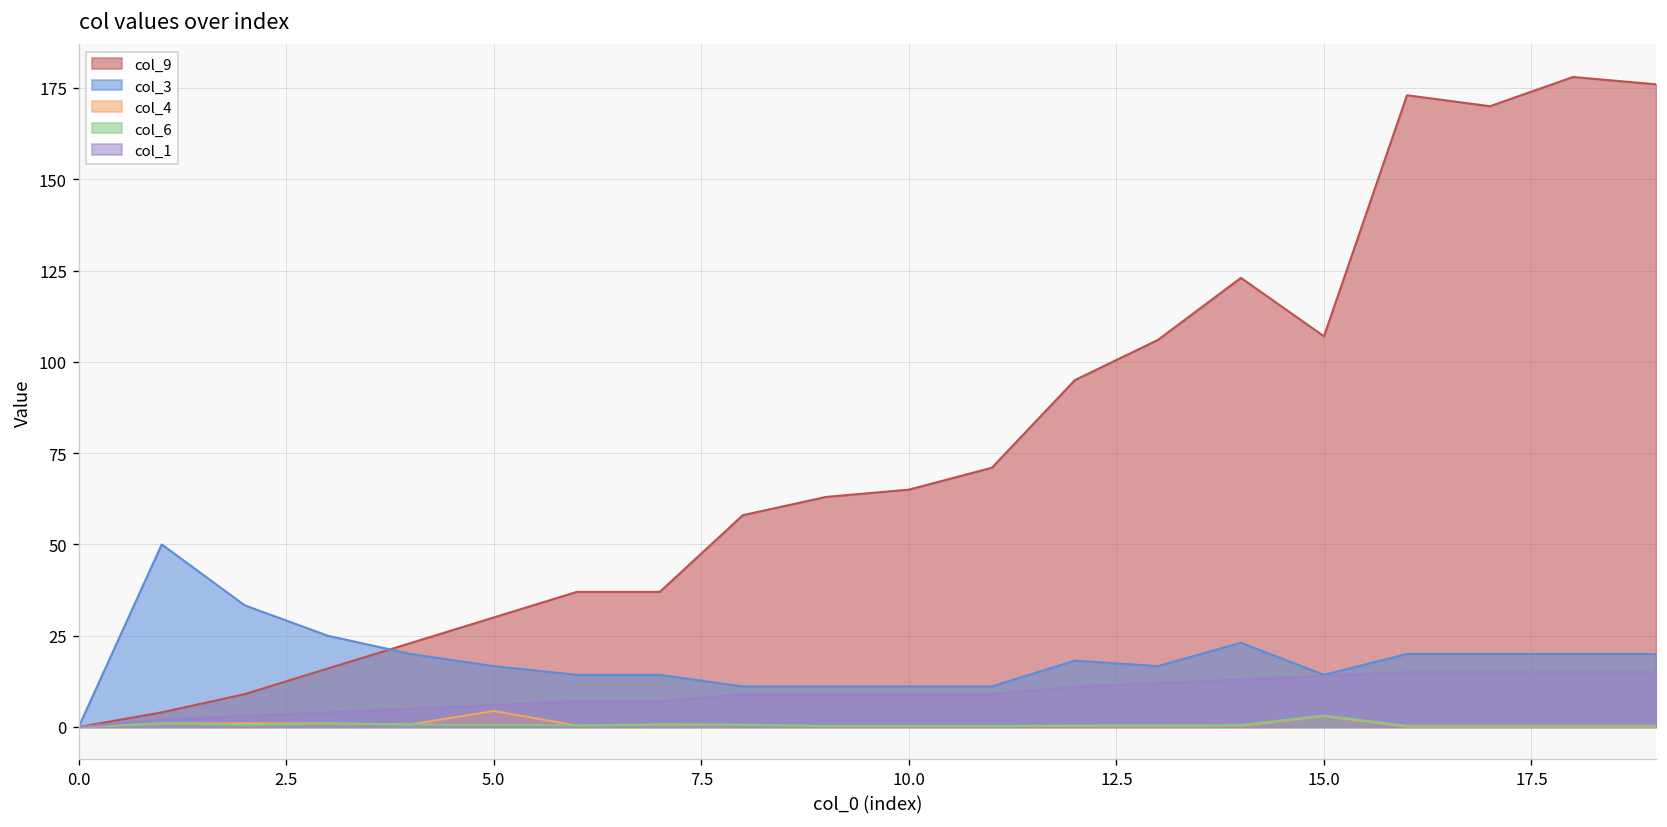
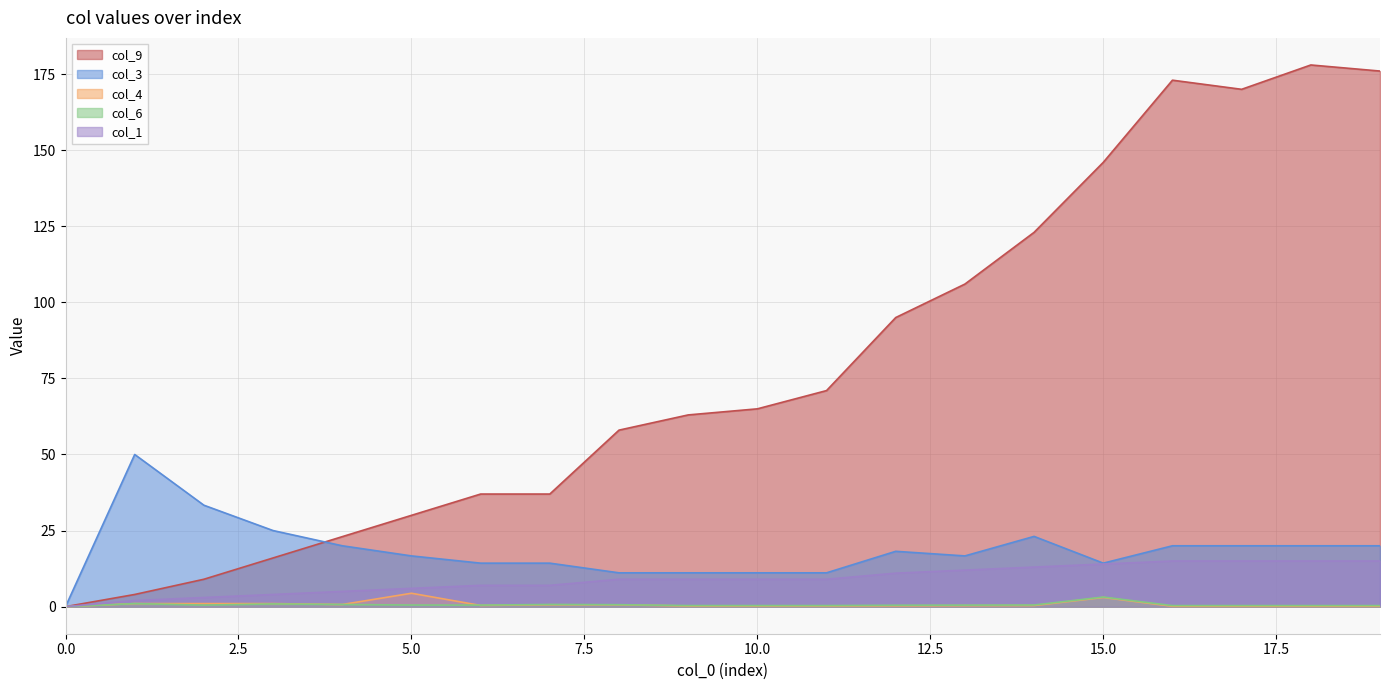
  {
    "col_9": {
      "5.0": 30,
      "10.0": 65,
-     "15.0": 107
+     "15.0": 146
    },
    "col_4": {
      "5.0": 4
    },
    "col_6": {
      "5.0": 1
    }
  }
